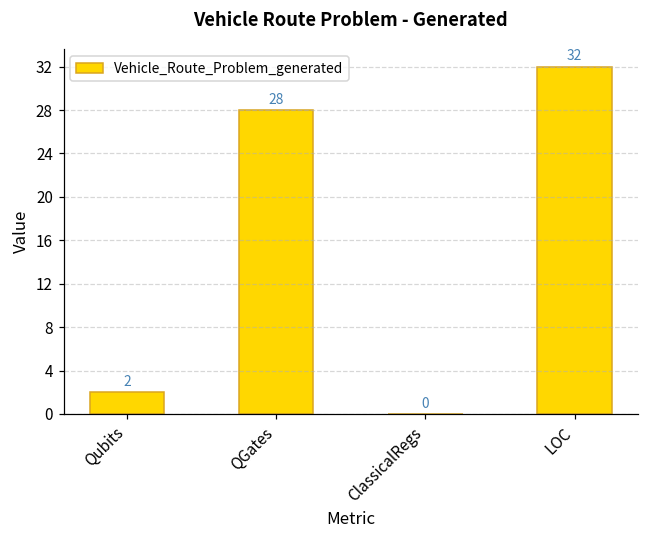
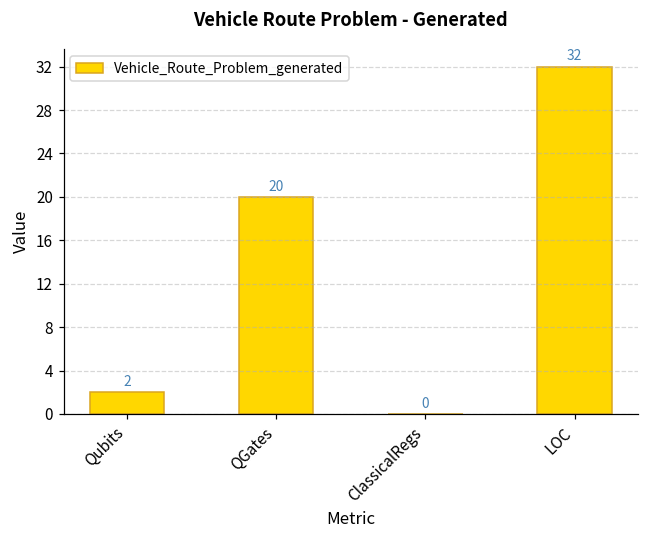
  {
    "Qubits": 2,
-   "QGates": 28,
+   "QGates": 20,
    "ClassicalRegs": 0,
    "LOC": 32
  }
